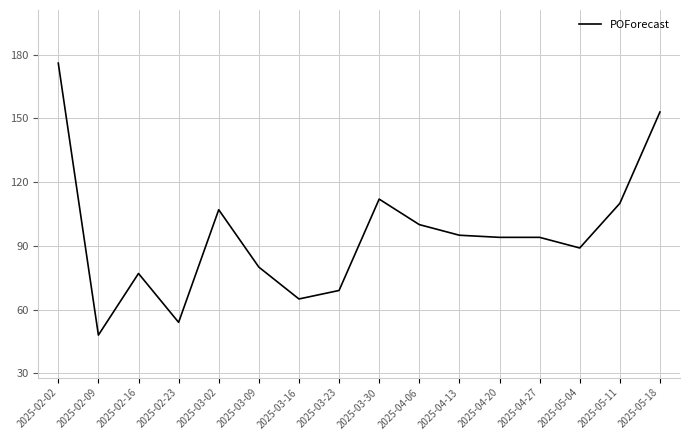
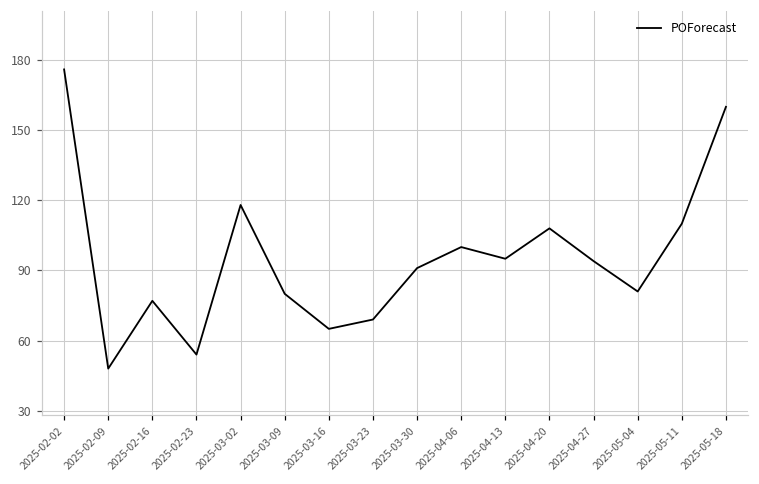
  {
    "2025-02-02": 176,
    "2025-02-09": 48,
    "2025-02-16": 77,
    "2025-02-23": 54,
-   "2025-03-02": 107,
+   "2025-03-02": 118,
    "2025-03-09": 80,
    "2025-03-16": 65,
    "2025-03-23": 69,
-   "2025-03-30": 112,
+   "2025-03-30": 91,
    "2025-04-06": 100,
    "2025-04-13": 95,
-   "2025-04-20": 94,
+   "2025-04-20": 108,
    "2025-04-27": 94,
-   "2025-05-04": 89,
+   "2025-05-04": 81,
    "2025-05-11": 110,
-   "2025-05-18": 153
+   "2025-05-18": 160
  }
